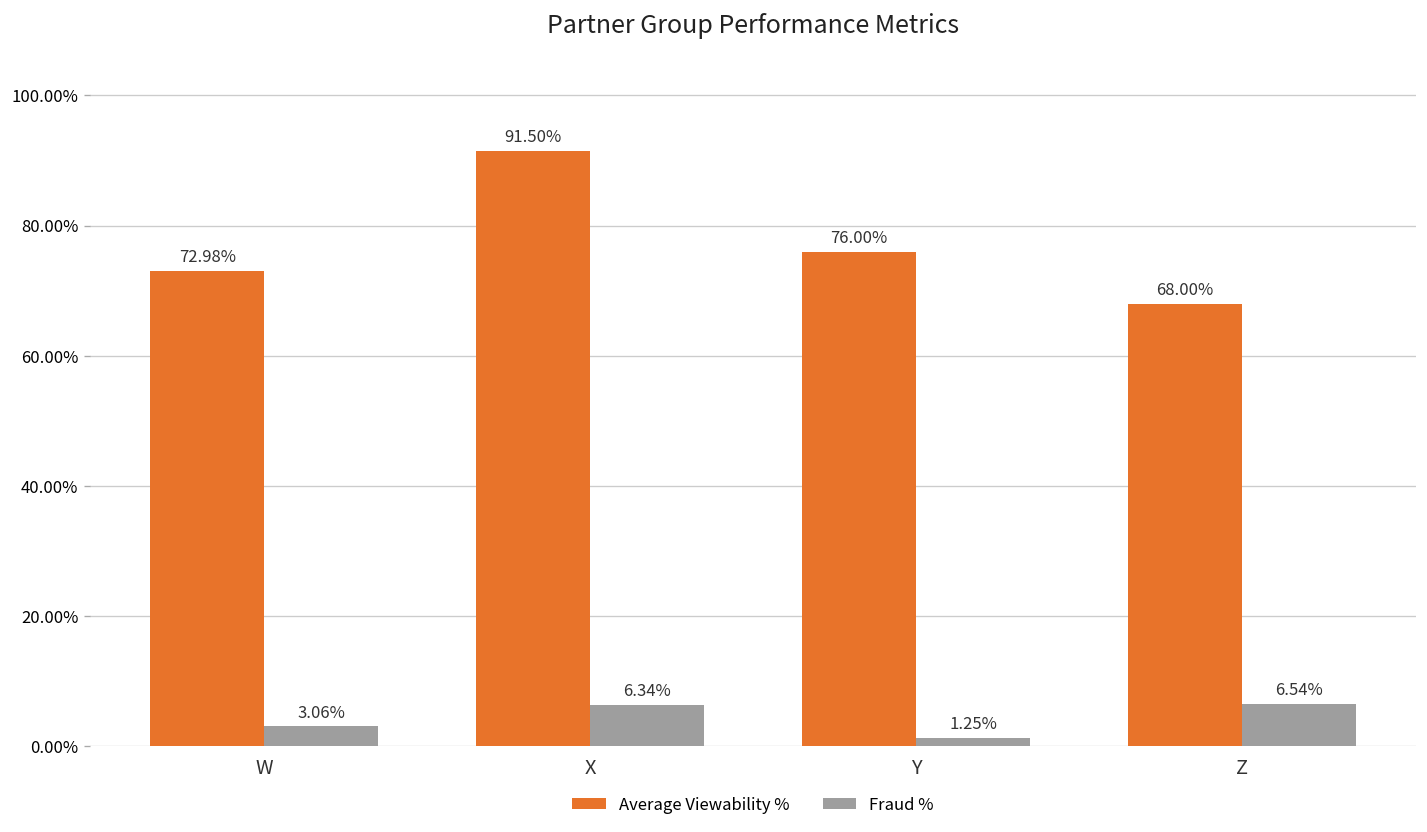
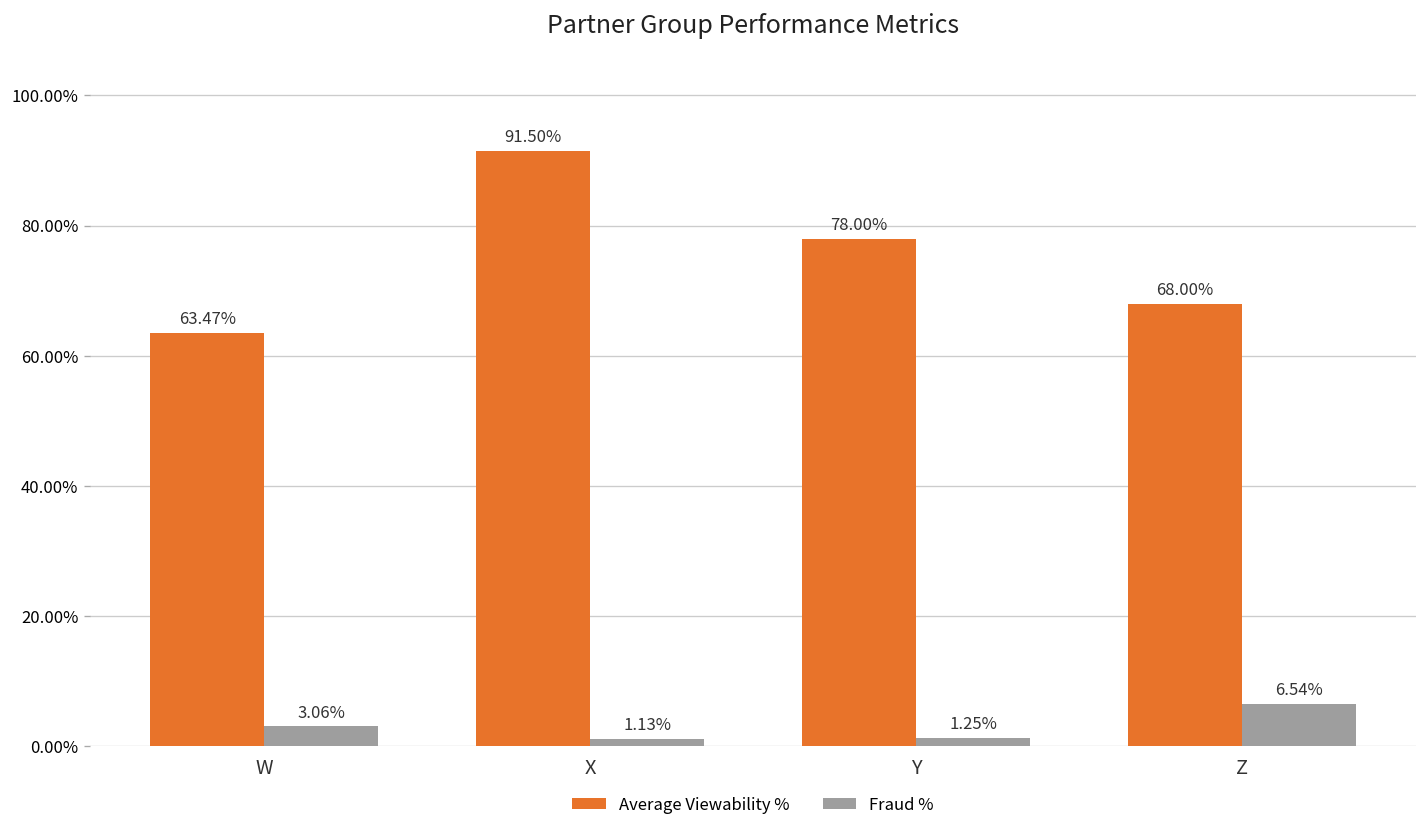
  {
    "Average Viewability %": {
-     "W": "72.98%",
+     "W": "63.47%",
      "X": "91.50%",
-     "Y": "76.00%",
+     "Y": "78.00%",
      "Z": "68.00%"
    },
    "Fraud %": {
      "W": "3.06%",
-     "X": "6.34%",
+     "X": "1.13%",
      "Y": "1.25%",
      "Z": "6.54%"
    }
  }
